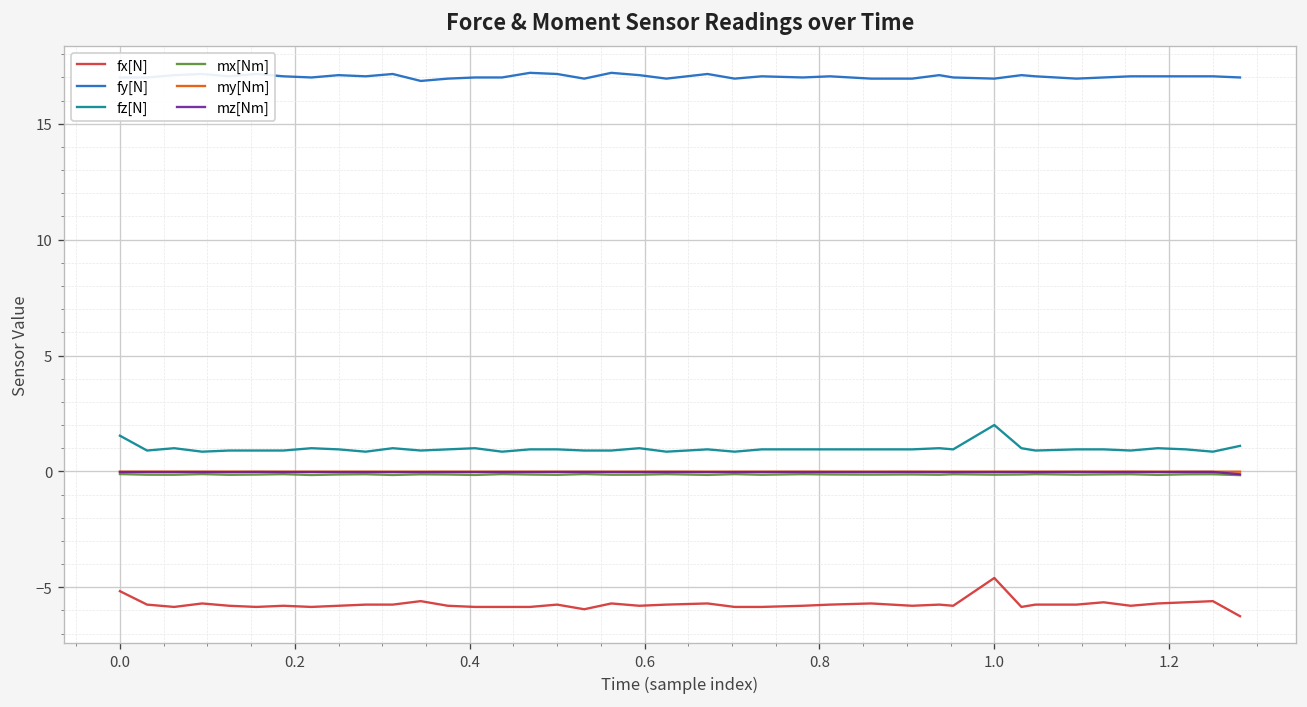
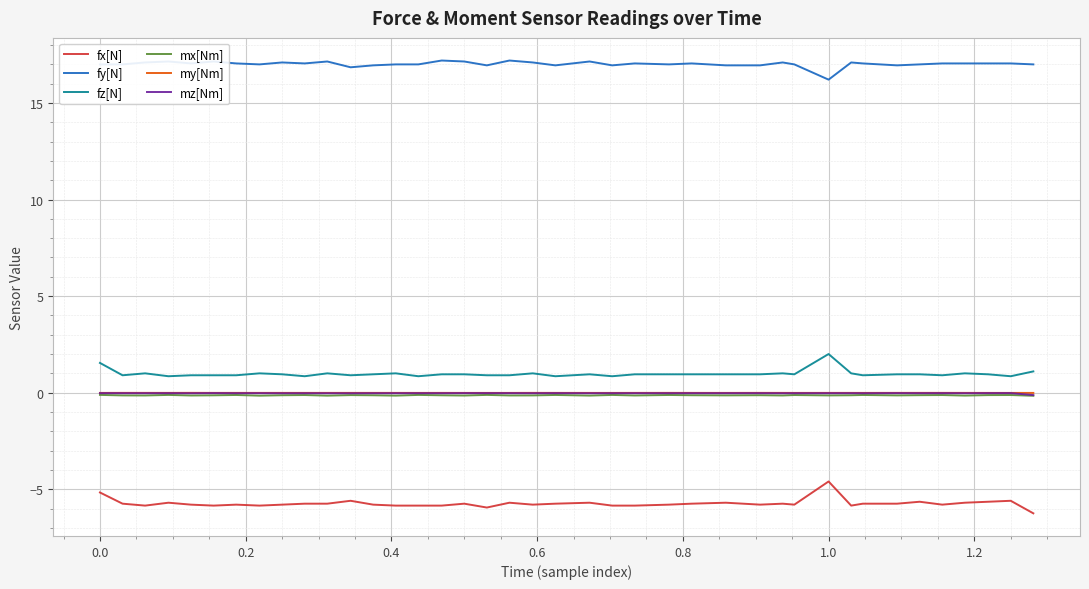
  {
    "fx[N]": {
      "0.0": -5.2,
      "1.0": -4.6
    },
    "fy[N]": {
-     "1.0": 17.0
+     "1.0": 16.2
    },
    "fz[N]": {
      "0.0": 1.5,
      "1.0": 2.0
    }
  }
